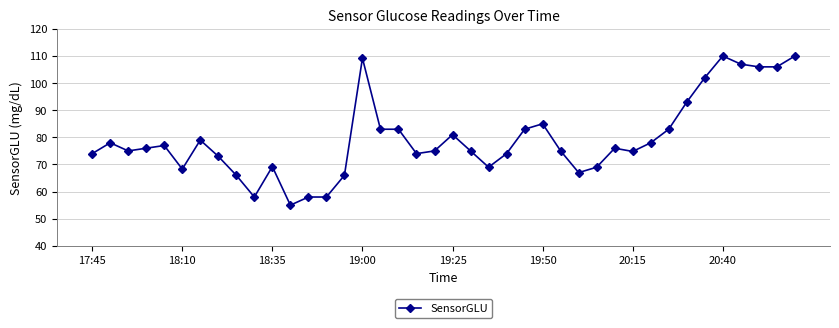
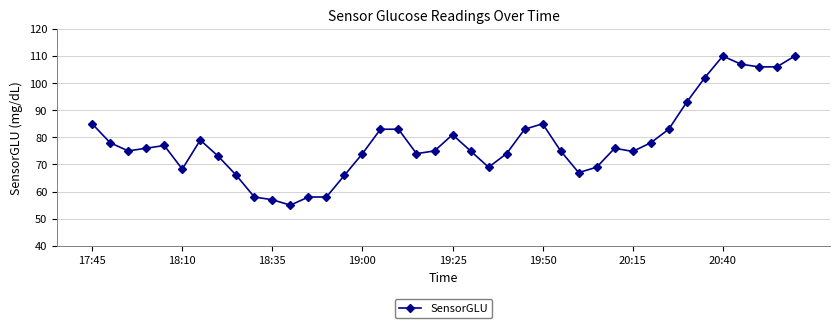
  {
-   "17:45": 74,
+   "17:45": 85,
    "18:10": 68,
-   "18:35": 69,
-   "19:00": 109,
+   "18:35": 57,
+   "19:00": 74,
    "19:25": 81,
    "19:50": 85,
    "20:15": 75,
    "20:40": 110
  }
